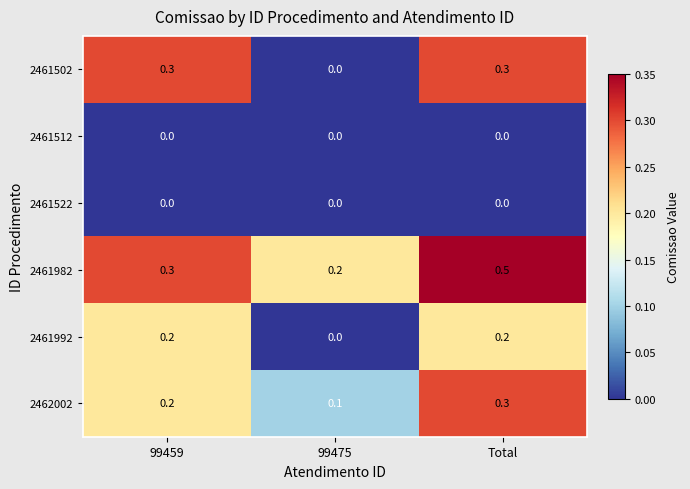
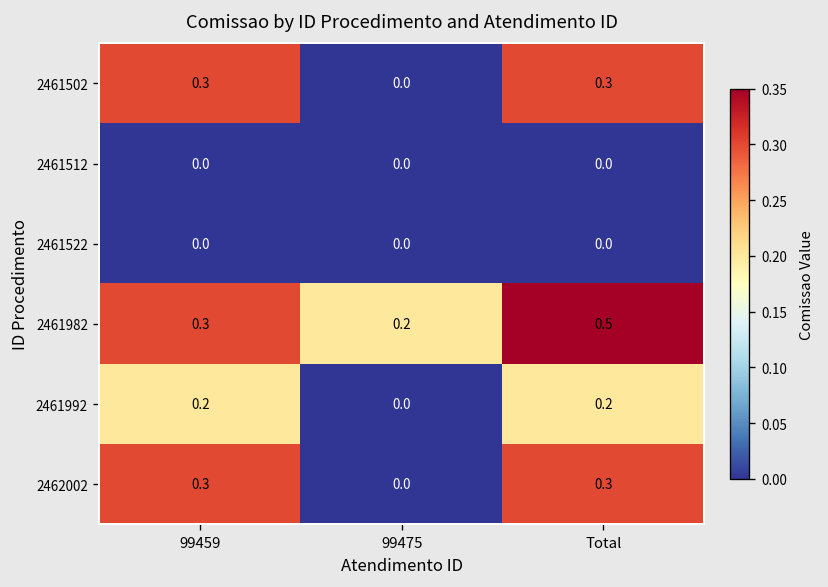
  {
    "2461502": {
      "99459": 0.3,
      "99475": 0.0,
      "Total": 0.3
    },
    "2461512": {
      "99459": 0.0,
      "99475": 0.0,
      "Total": 0.0
    },
    "2461522": {
      "99459": 0.0,
      "99475": 0.0,
      "Total": 0.0
    },
    "2461982": {
      "99459": 0.3,
      "99475": 0.2,
      "Total": 0.5
    },
    "2461992": {
      "99459": 0.2,
      "99475": 0.0,
      "Total": 0.2
    },
    "2462002": {
-     "99459": 0.2,
-     "99475": 0.1,
+     "99459": 0.3,
+     "99475": 0.0,
      "Total": 0.3
    }
  }
